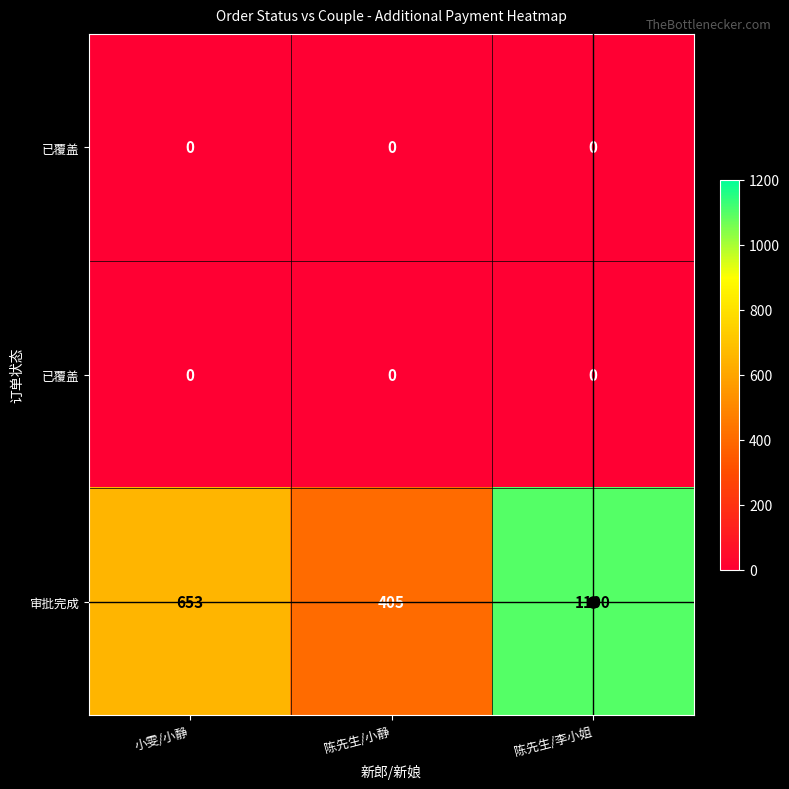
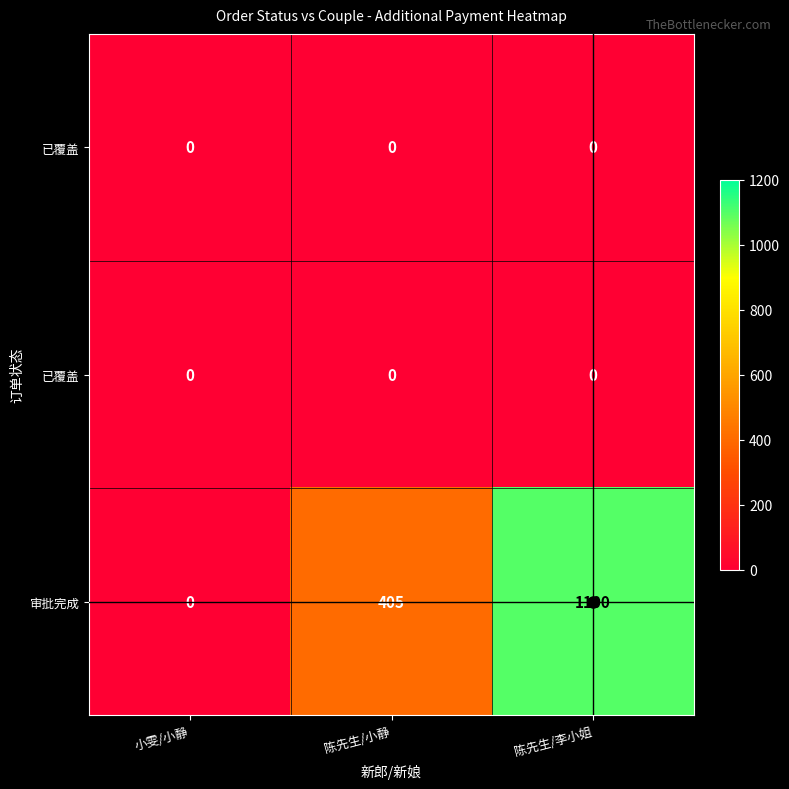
  {
    "审批完成": {
-     "小雯/小静": 653,
+     "小雯/小静": 0,
      "陈先生/小静": 405
    }
  }
